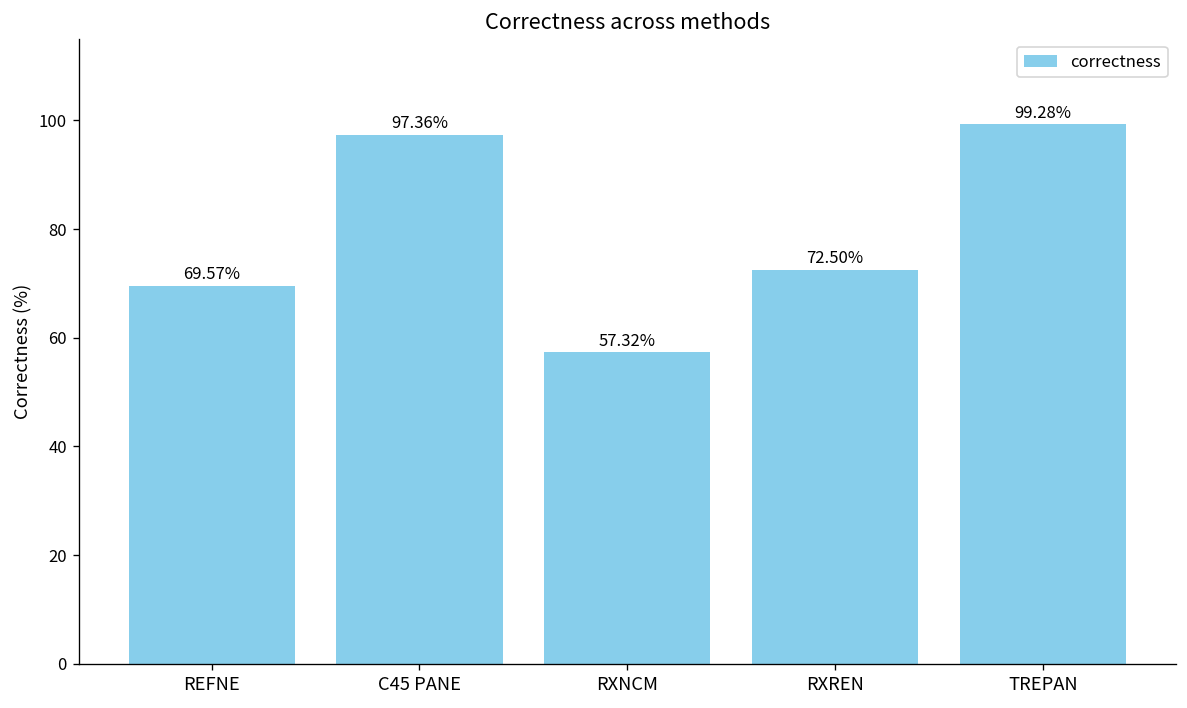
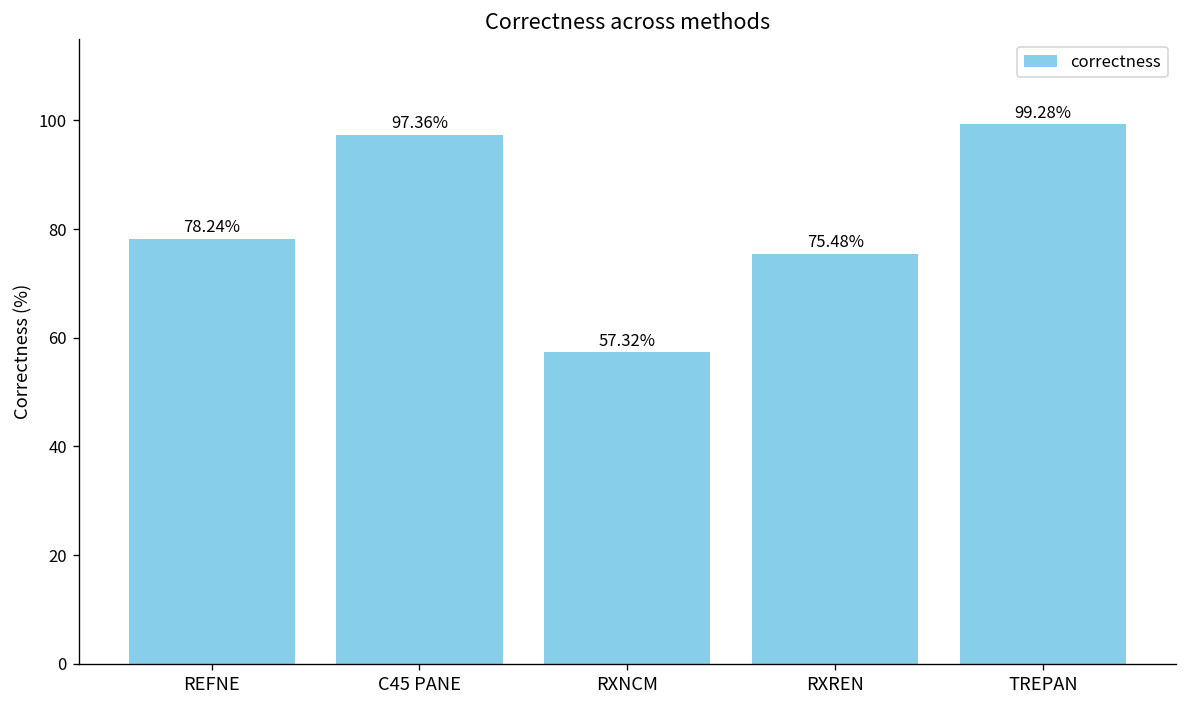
  {
-   "REFNE": "69.57%",
+   "REFNE": "78.24%",
    "C45 PANE": "97.36%",
    "RXNCM": "57.32%",
-   "RXREN": "72.50%",
+   "RXREN": "75.48%",
    "TREPAN": "99.28%"
  }
